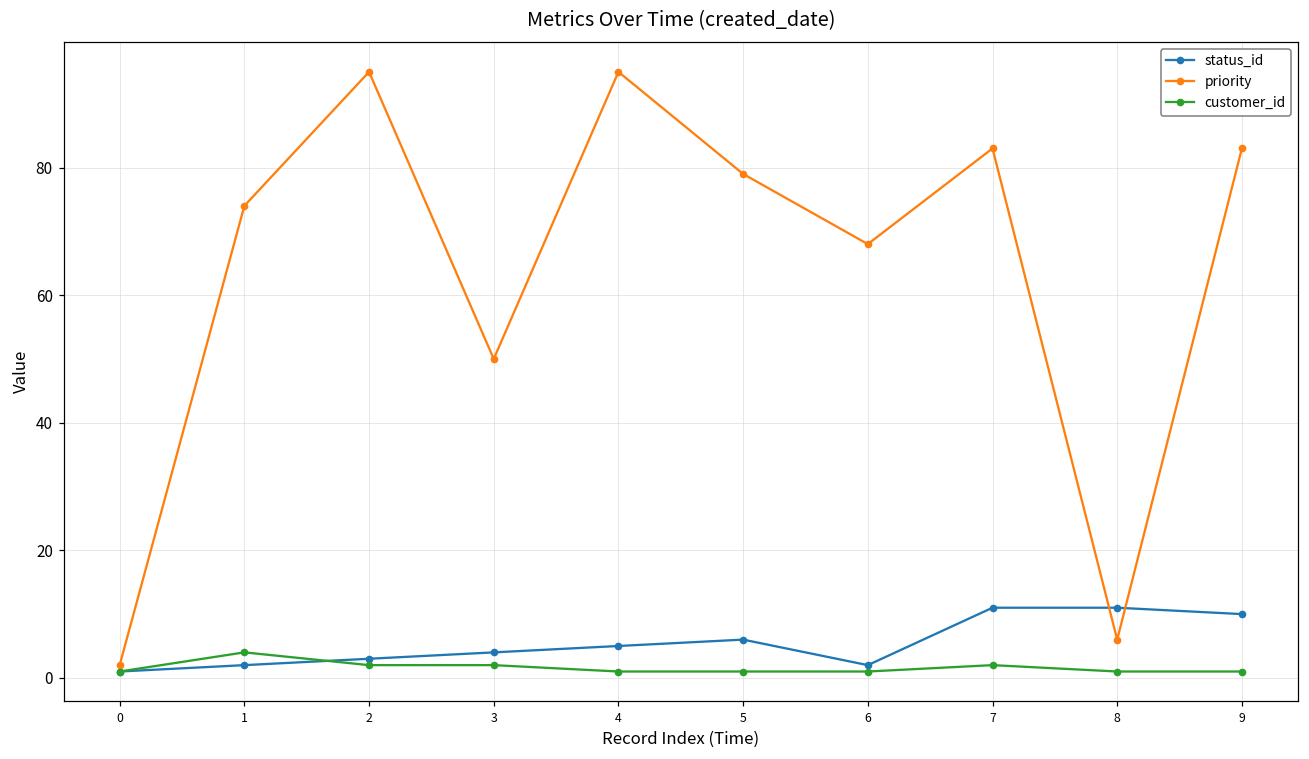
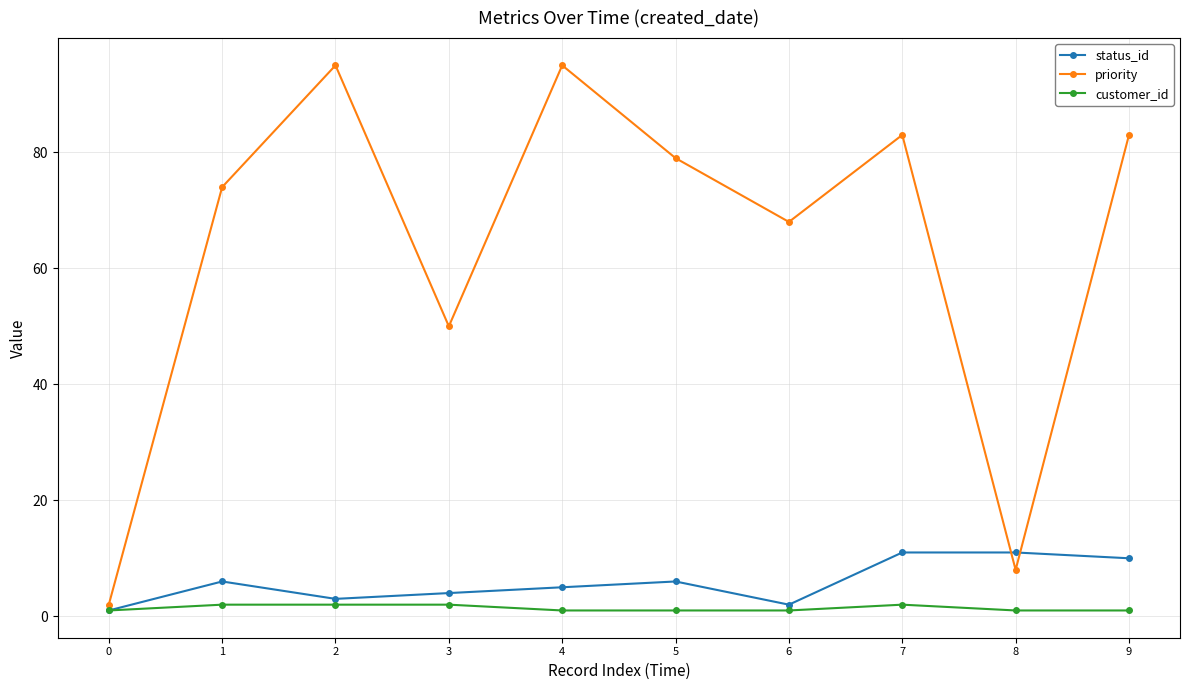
  {
    "status_id": {
-     "1": 2,
+     "1": 6,
      "2": 3,
      "3": 4,
      "4": 5,
      "5": 6,
      "6": 2,
      "7": 11,
      "8": 11,
      "9": 10
    },
    "priority": {
      "0": 2,
      "1": 74,
      "2": 95,
      "3": 50,
      "4": 95,
      "5": 79,
      "6": 68,
      "7": 83,
-     "8": 6,
+     "8": 8,
      "9": 83
    },
    "customer_id": {
-     "1": 4,
+     "1": 2,
      "2": 2,
      "3": 2,
      "4": 1,
      "5": 1,
      "6": 1,
      "7": 2,
      "8": 1,
      "9": 1
    }
  }
